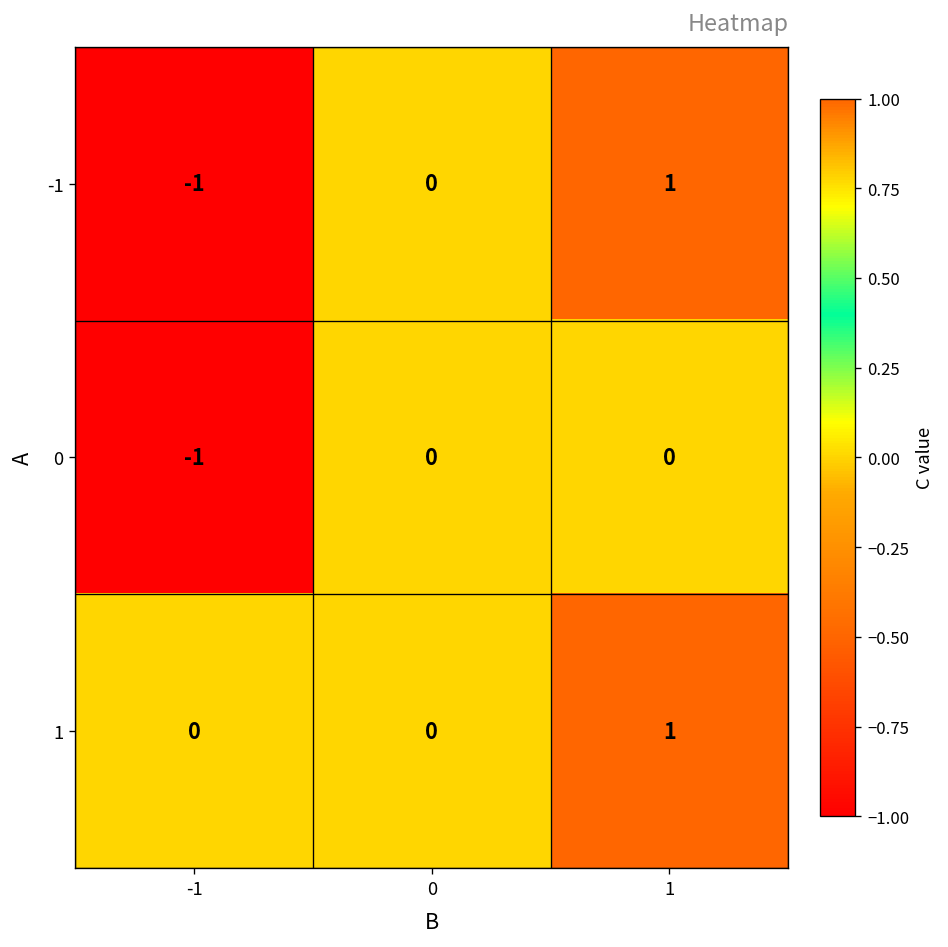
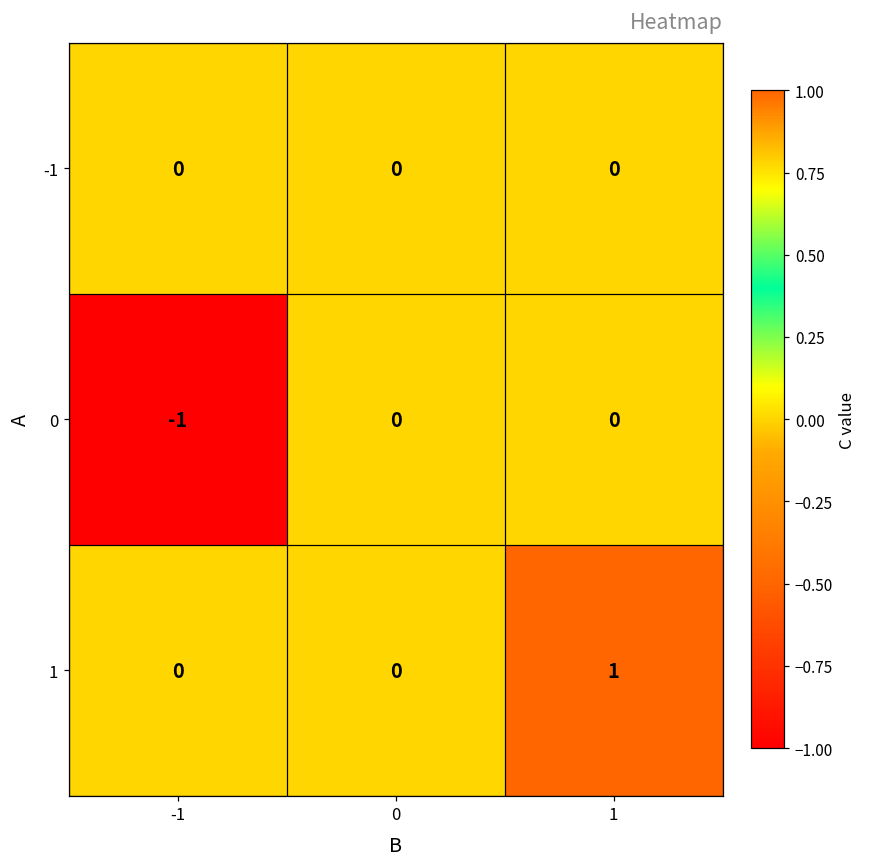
  {
    "-1": {
-     "-1": -1,
+     "-1": 0,
      "0": 0,
-     "1": 1
+     "1": 0
    },
    "0": {
      "-1": -1,
      "0": 0,
      "1": 0
    },
    "1": {
      "-1": 0,
      "0": 0,
      "1": 1
    }
  }
